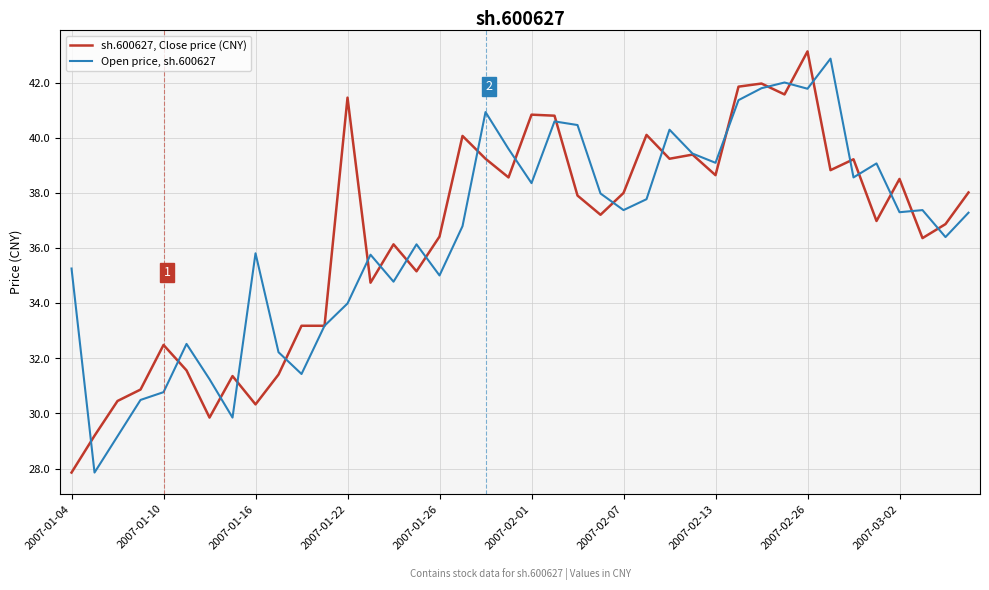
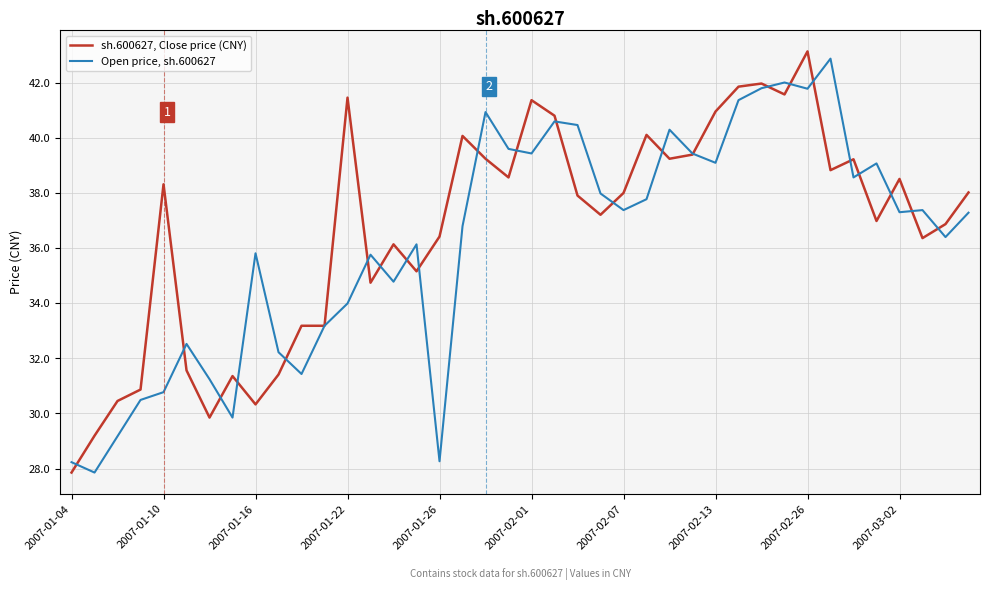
  {
    "sh.600627, Close price (CNY)": {
      "2007-01-04": 27.9,
-     "2007-01-10": 32.5,
+     "2007-01-10": 38.3,
      "2007-01-16": 30.3,
      "2007-01-22": 41.5,
      "2007-01-26": 36.4,
-     "2007-02-01": 40.8,
+     "2007-02-01": 41.4,
      "2007-02-07": 38.0,
-     "2007-02-13": 38.6,
+     "2007-02-13": 41.0,
      "2007-02-26": 43.1,
      "2007-03-02": 38.5
    },
    "Open price, sh.600627": {
-     "2007-01-04": 35.3,
+     "2007-01-04": 28.2,
      "2007-01-10": 30.8,
      "2007-01-16": 35.8,
      "2007-01-22": 34.0,
-     "2007-01-26": 35.0,
-     "2007-02-01": 38.4,
+     "2007-01-26": 28.3,
+     "2007-02-01": 39.4,
      "2007-02-07": 37.4,
      "2007-02-13": 39.1,
      "2007-02-26": 41.8,
      "2007-03-02": 37.3
    }
  }
